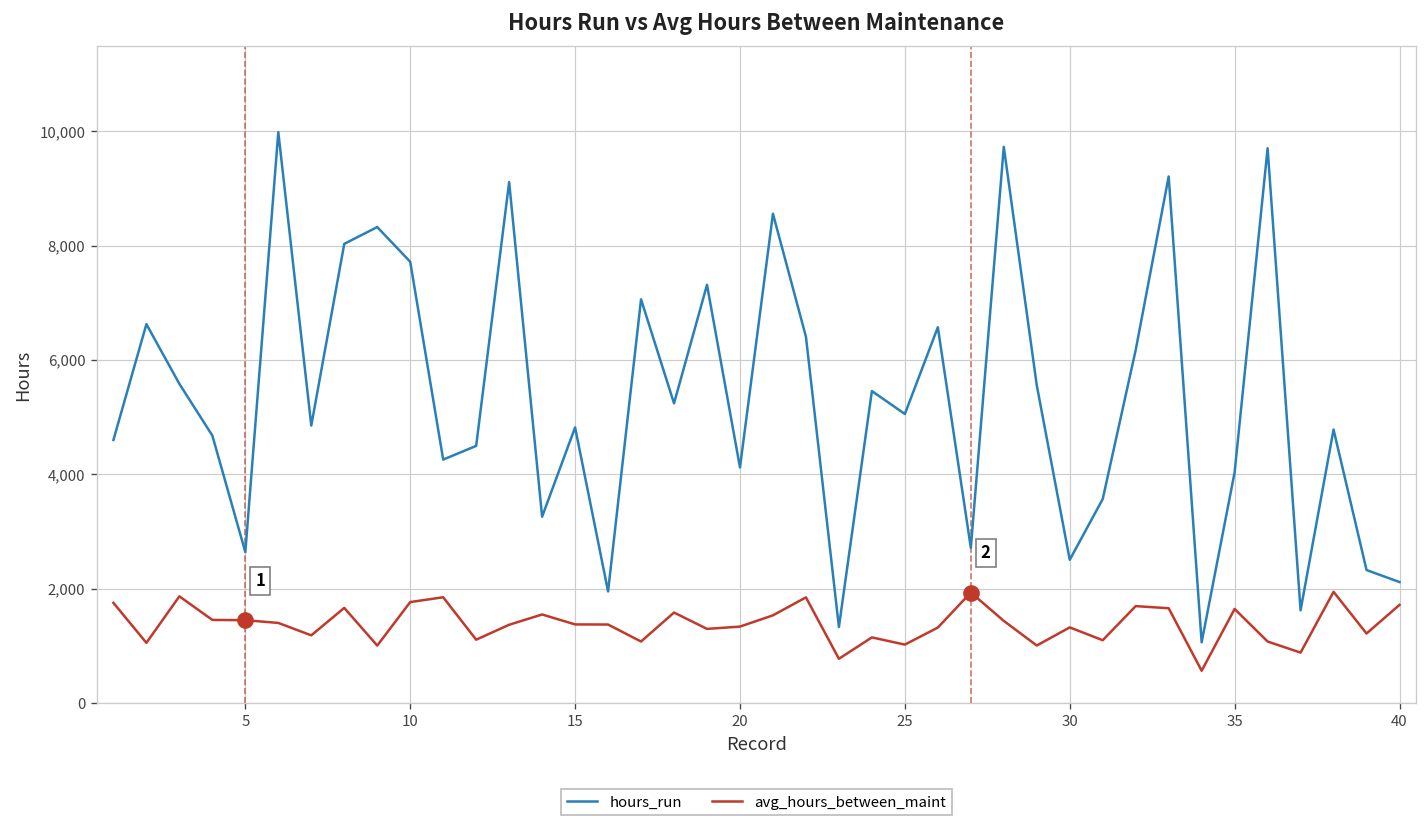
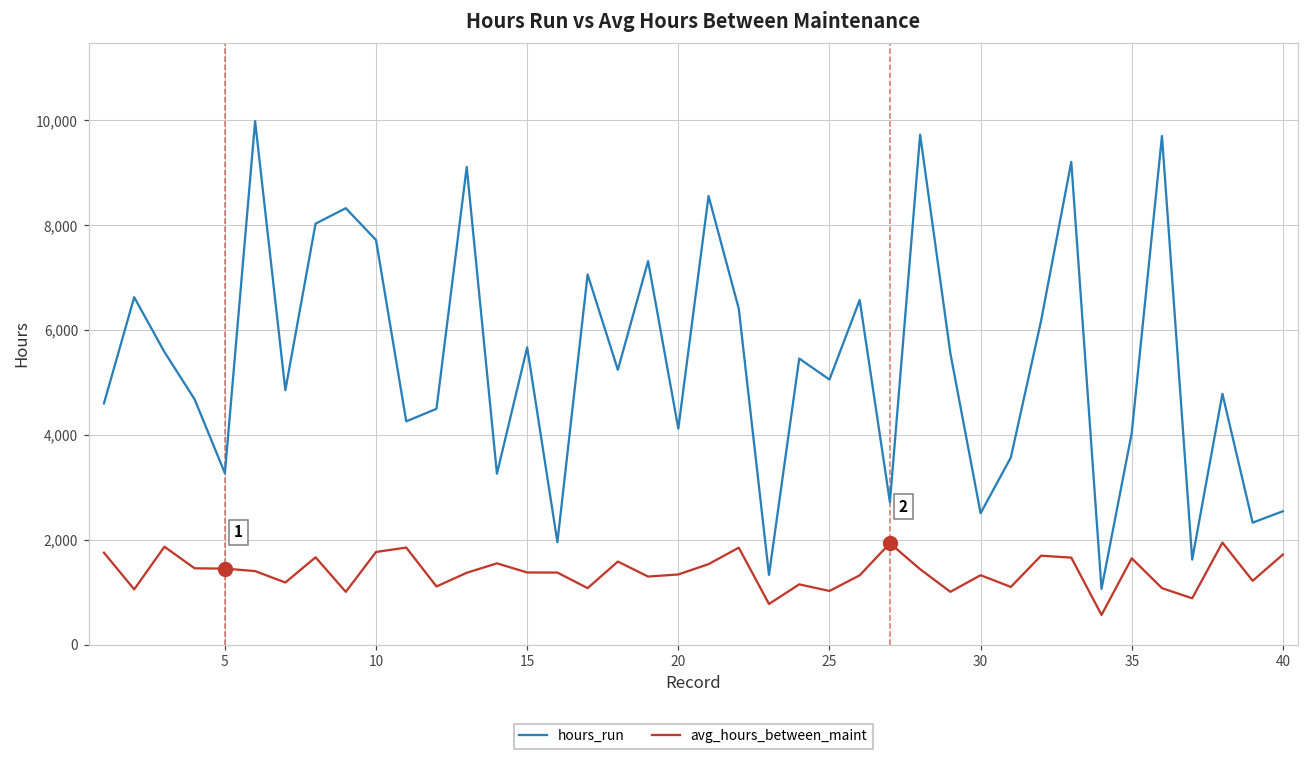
  {
    "hours_run": {
-     "5": "2,600",
+     "5": "3,300",
      "10": "7,700",
-     "15": "4,800",
+     "15": "5,700",
      "20": "4,100",
      "25": "5,100",
      "30": "2,500",
      "35": "4,000",
-     "40": "2,100"
+     "40": "2,500"
    }
  }
